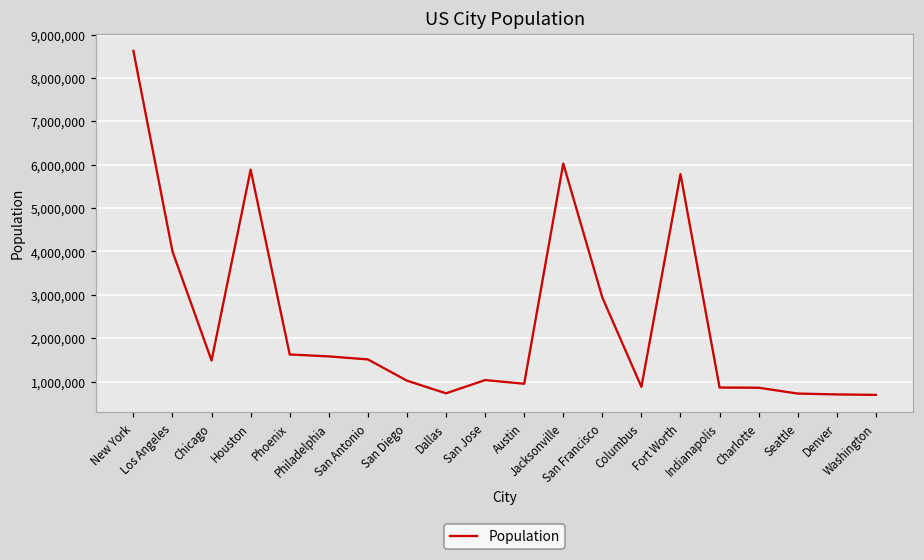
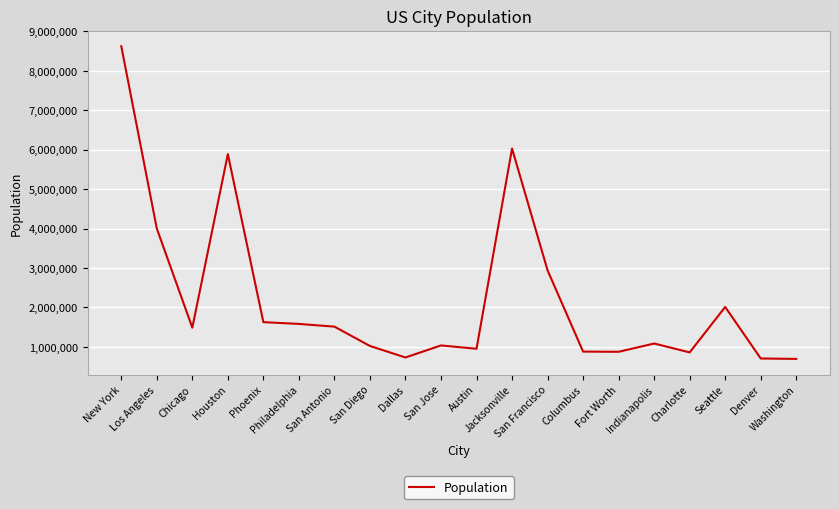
  {
    "New York": "8,600,000",
    "Los Angeles": "4,000,000",
    "Chicago": "1,500,000",
    "Houston": "5,900,000",
    "Phoenix": "1,600,000",
    "Philadelphia": "1,600,000",
    "San Antonio": "1,500,000",
    "San Diego": "1,000,000",
    "Dallas": "700,000",
    "San Jose": "1,000,000",
    "Austin": "1,000,000",
    "Jacksonville": "6,000,000",
    "San Francisco": "2,900,000",
    "Columbus": "900,000",
-   "Fort Worth": "5,800,000",
-   "Indianapolis": "900,000",
+   "Fort Worth": "900,000",
+   "Indianapolis": "1,100,000",
    "Charlotte": "900,000",
-   "Seattle": "700,000",
+   "Seattle": "2,000,000",
    "Denver": "700,000",
    "Washington": "700,000"
  }
